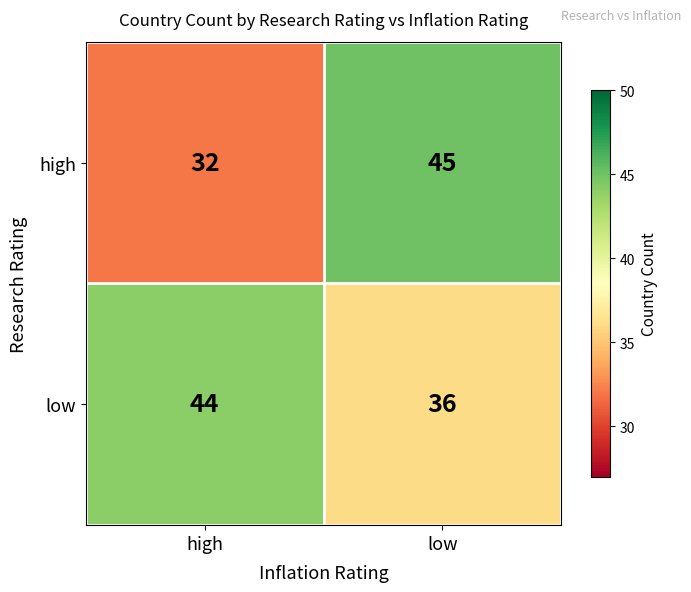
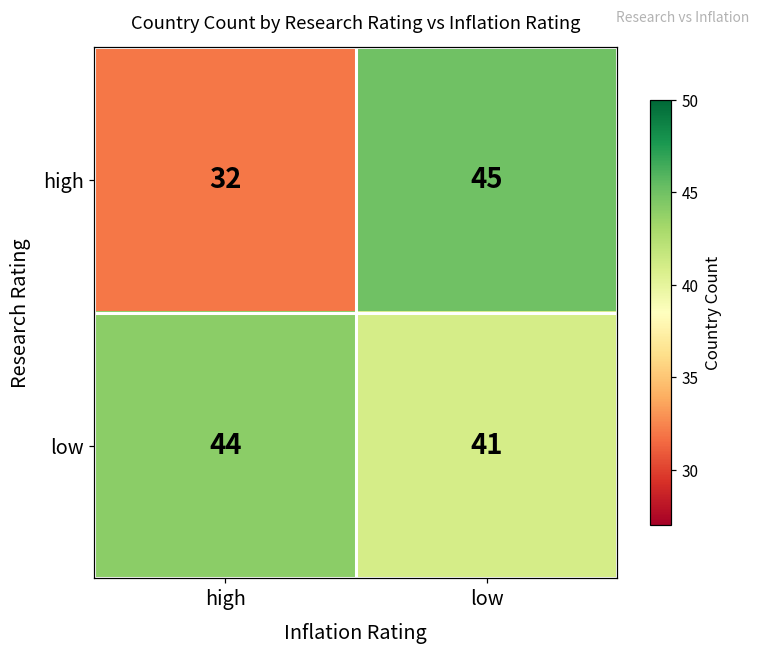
  {
    "high": {
      "high": 32,
      "low": 45
    },
    "low": {
      "high": 44,
-     "low": 36
+     "low": 41
    }
  }
